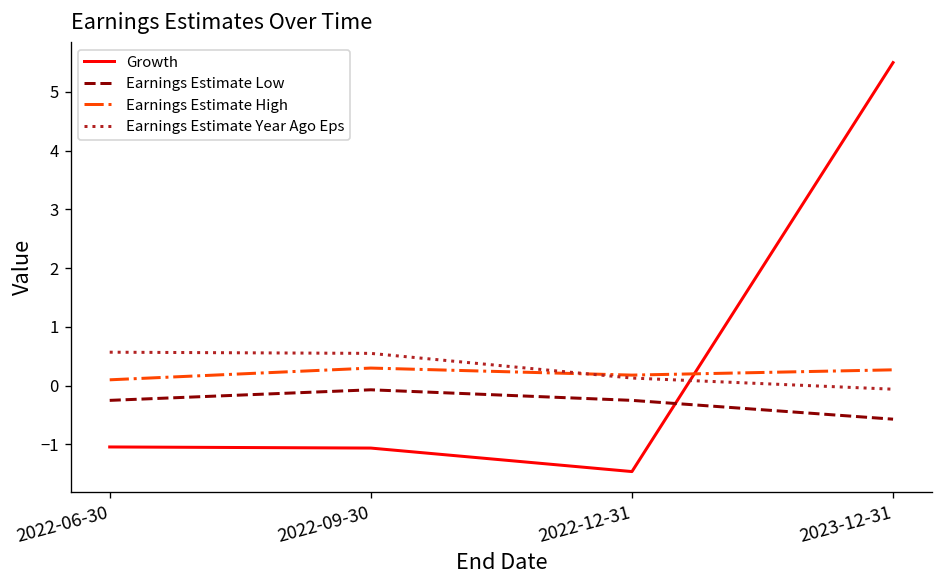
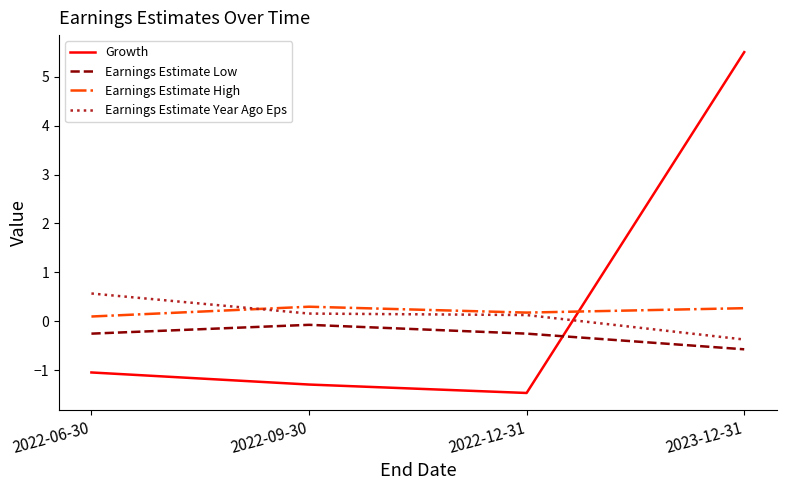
  {
    "Growth": {
      "2022-06-30": -1.0,
-     "2022-09-30": -1.1,
+     "2022-09-30": -1.3,
      "2022-12-31": -1.5,
      "2023-12-31": 5.5
    },
    "Earnings Estimate Low": {
      "2022-06-30": -0.3,
      "2022-09-30": -0.1,
      "2022-12-31": -0.3,
      "2023-12-31": -0.6
    },
    "Earnings Estimate High": {
      "2022-06-30": 0.1,
      "2022-09-30": 0.3,
      "2023-12-31": 0.3
    },
    "Earnings Estimate Year Ago Eps": {
      "2022-06-30": 0.6,
-     "2022-09-30": 0.6,
-     "2023-12-31": -0.1
+     "2022-09-30": 0.2,
+     "2023-12-31": -0.4
    }
  }
